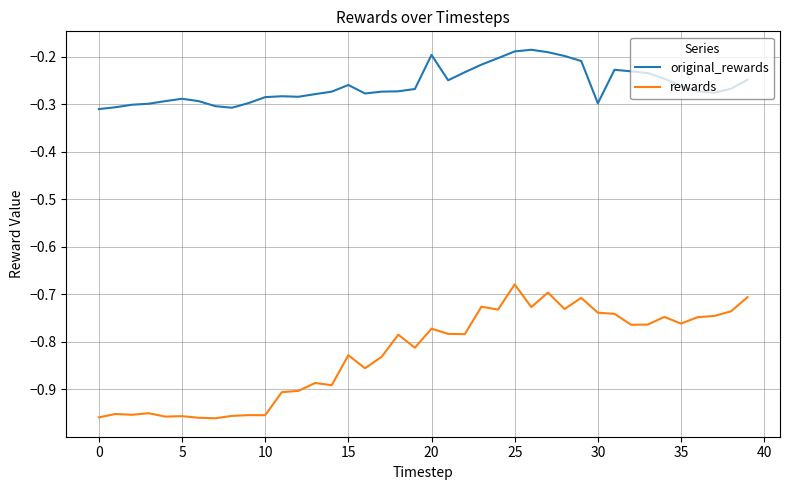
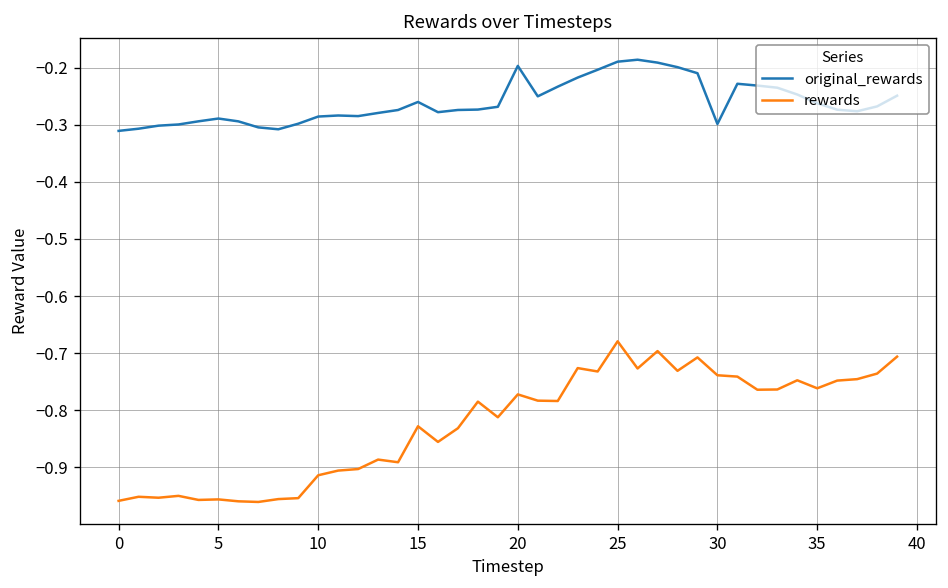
  {
    "original_rewards": {
      "0": -0.31,
      "5": -0.29,
      "10": -0.29,
      "15": -0.26,
      "20": -0.20,
      "25": -0.19,
      "30": -0.30
    },
    "rewards": {
      "0": -0.96,
      "5": -0.96,
-     "10": -0.95,
+     "10": -0.91,
      "15": -0.83,
      "20": -0.77,
      "25": -0.68,
      "30": -0.74,
      "35": -0.76
    }
  }
